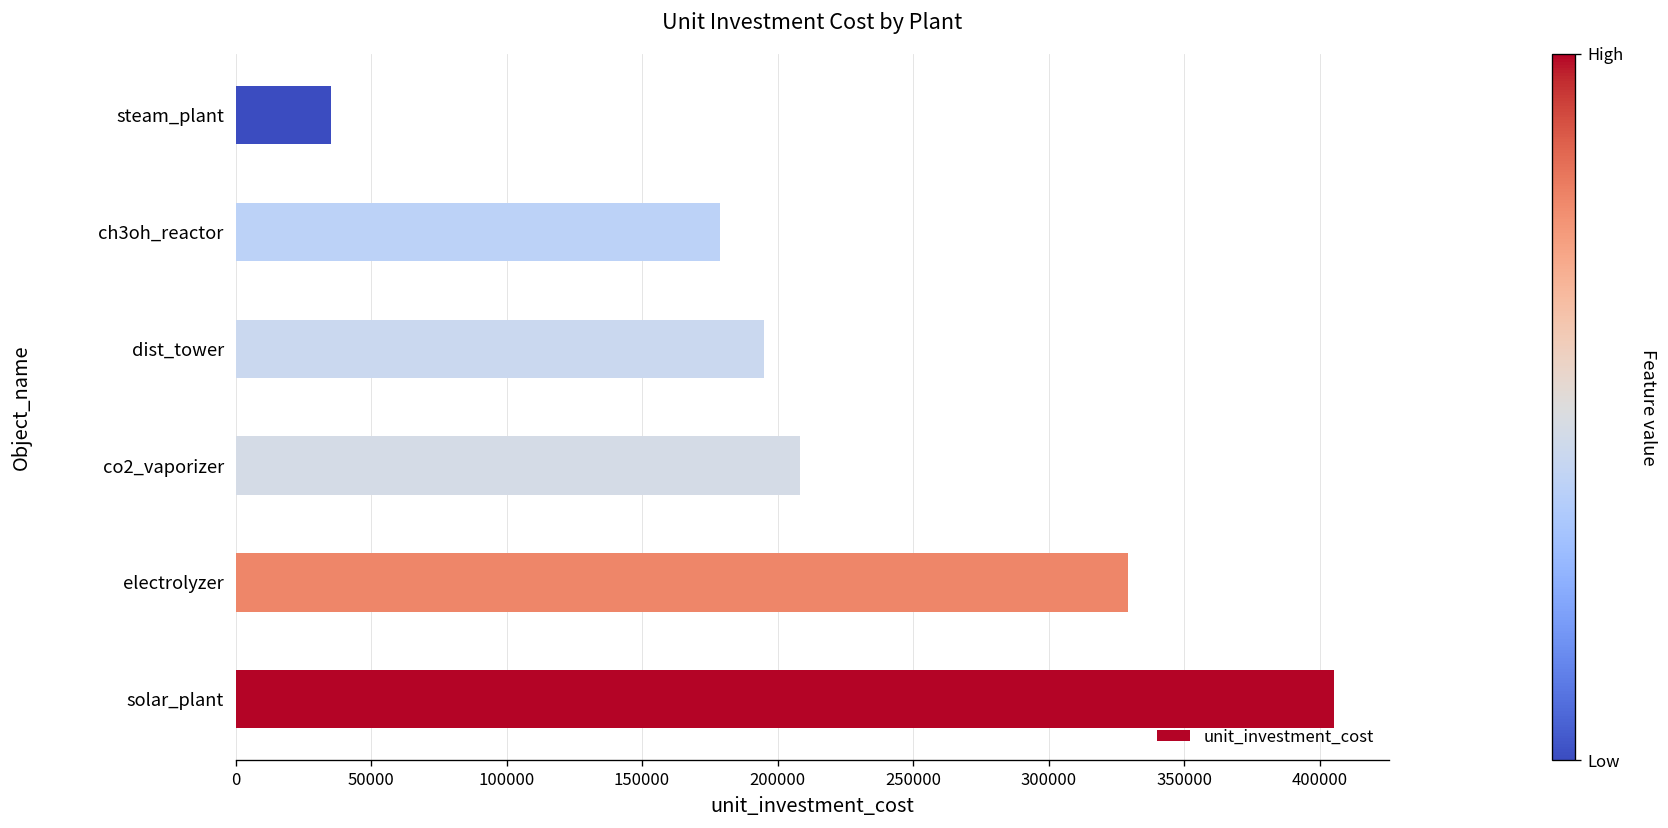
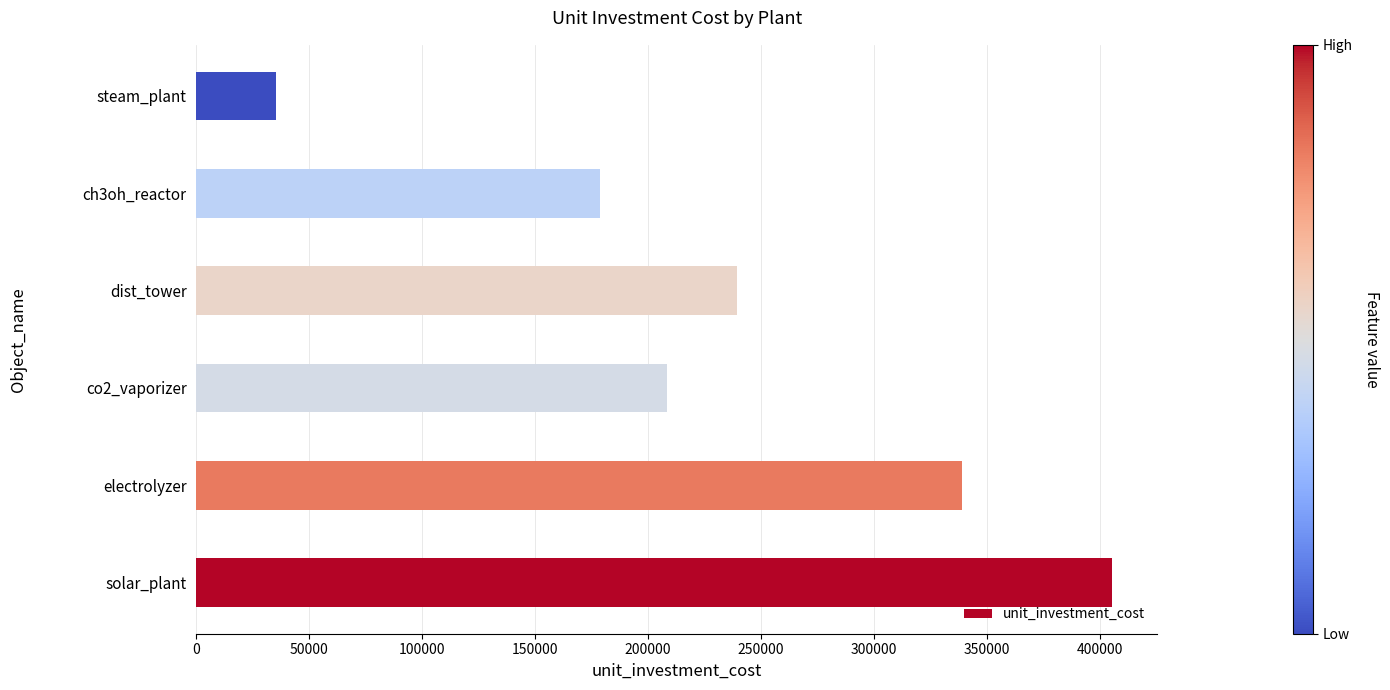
  {
    "steam_plant": 35000,
    "ch3oh_reactor": 179000,
-   "dist_tower": 195000,
+   "dist_tower": 239000,
    "co2_vaporizer": 208000,
-   "electrolyzer": 329000,
+   "electrolyzer": 339000,
    "solar_plant": 405000
  }
